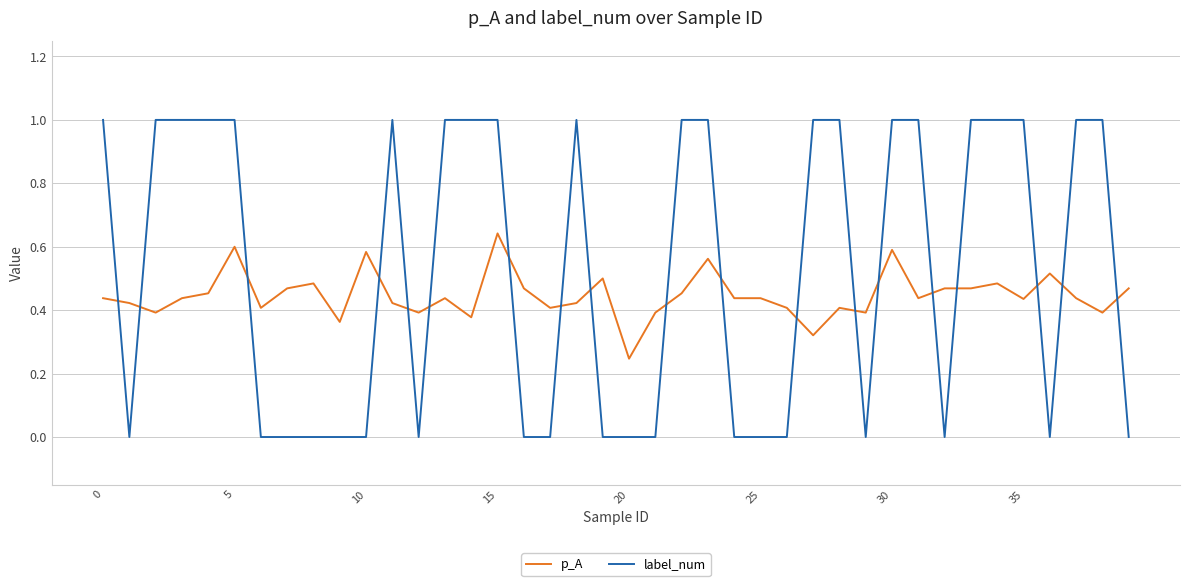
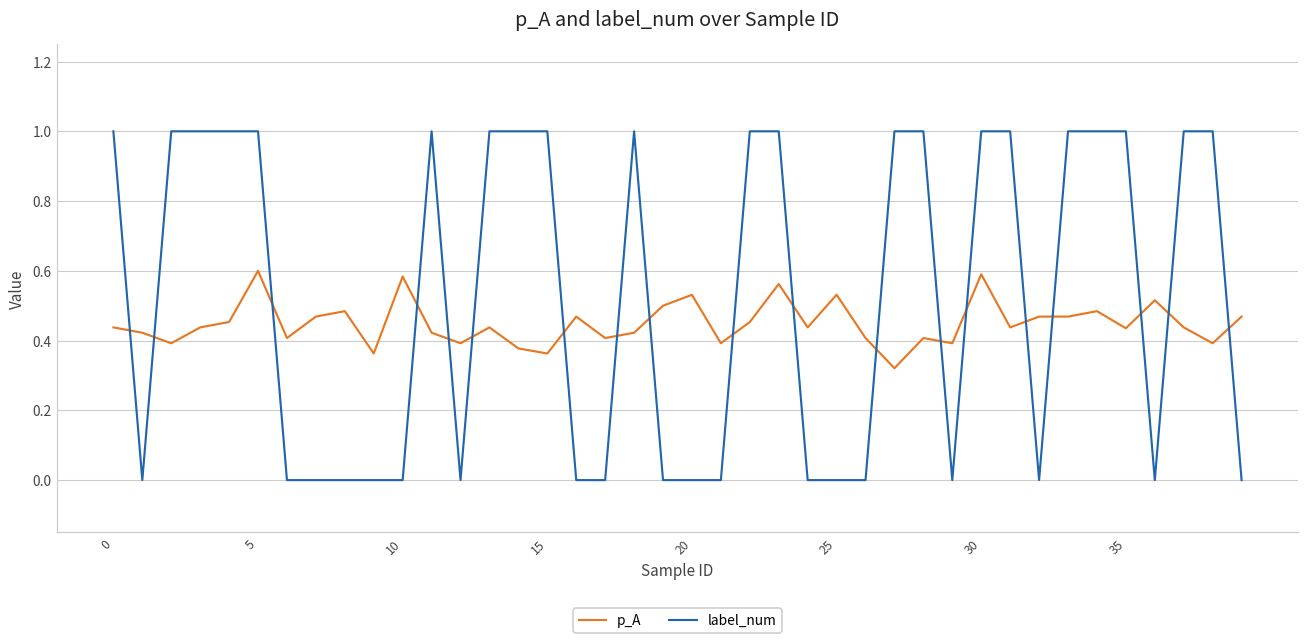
  {
    "p_A": {
      "0": 0.44,
      "5": 0.60,
      "10": 0.58,
-     "15": 0.64,
-     "20": 0.25,
-     "25": 0.44,
+     "15": 0.36,
+     "20": 0.53,
+     "25": 0.53,
      "30": 0.59,
      "35": 0.44
    },
    "label_num": {
      "0": 1.00,
      "5": 1.00,
      "10": 0.00,
      "15": 1.00,
      "20": 0.00,
      "25": 0.00,
      "30": 1.00,
      "35": 1.00
    }
  }
